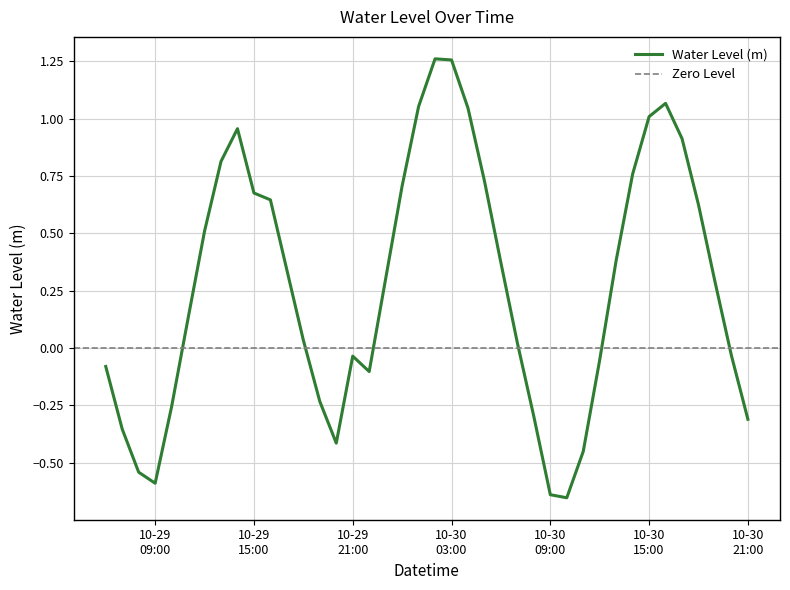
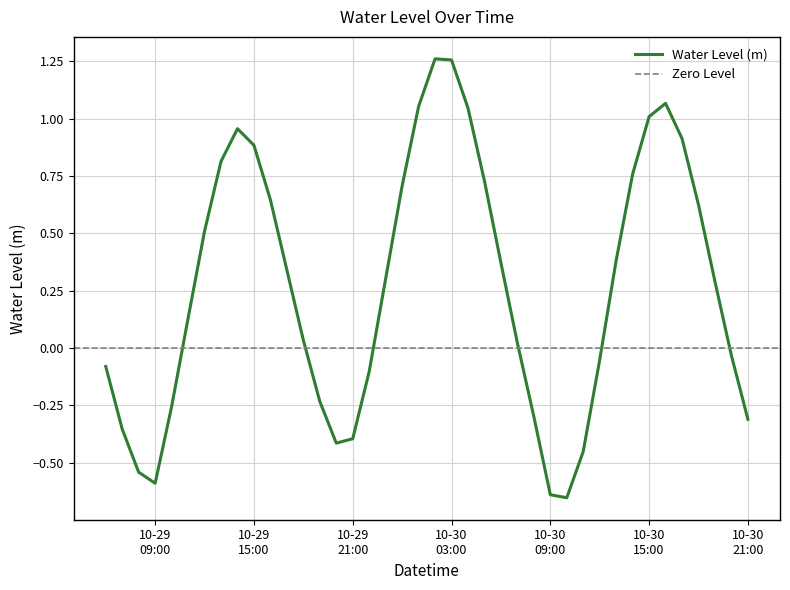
  {
    "10-29 09:00": -0.59,
-   "10-29 15:00": 0.68,
-   "10-29 21:00": -0.04,
+   "10-29 15:00": 0.88,
+   "10-29 21:00": -0.40,
    "10-30 03:00": 1.26,
    "10-30 09:00": -0.64,
    "10-30 15:00": 1.01,
    "10-30 21:00": -0.31
  }
